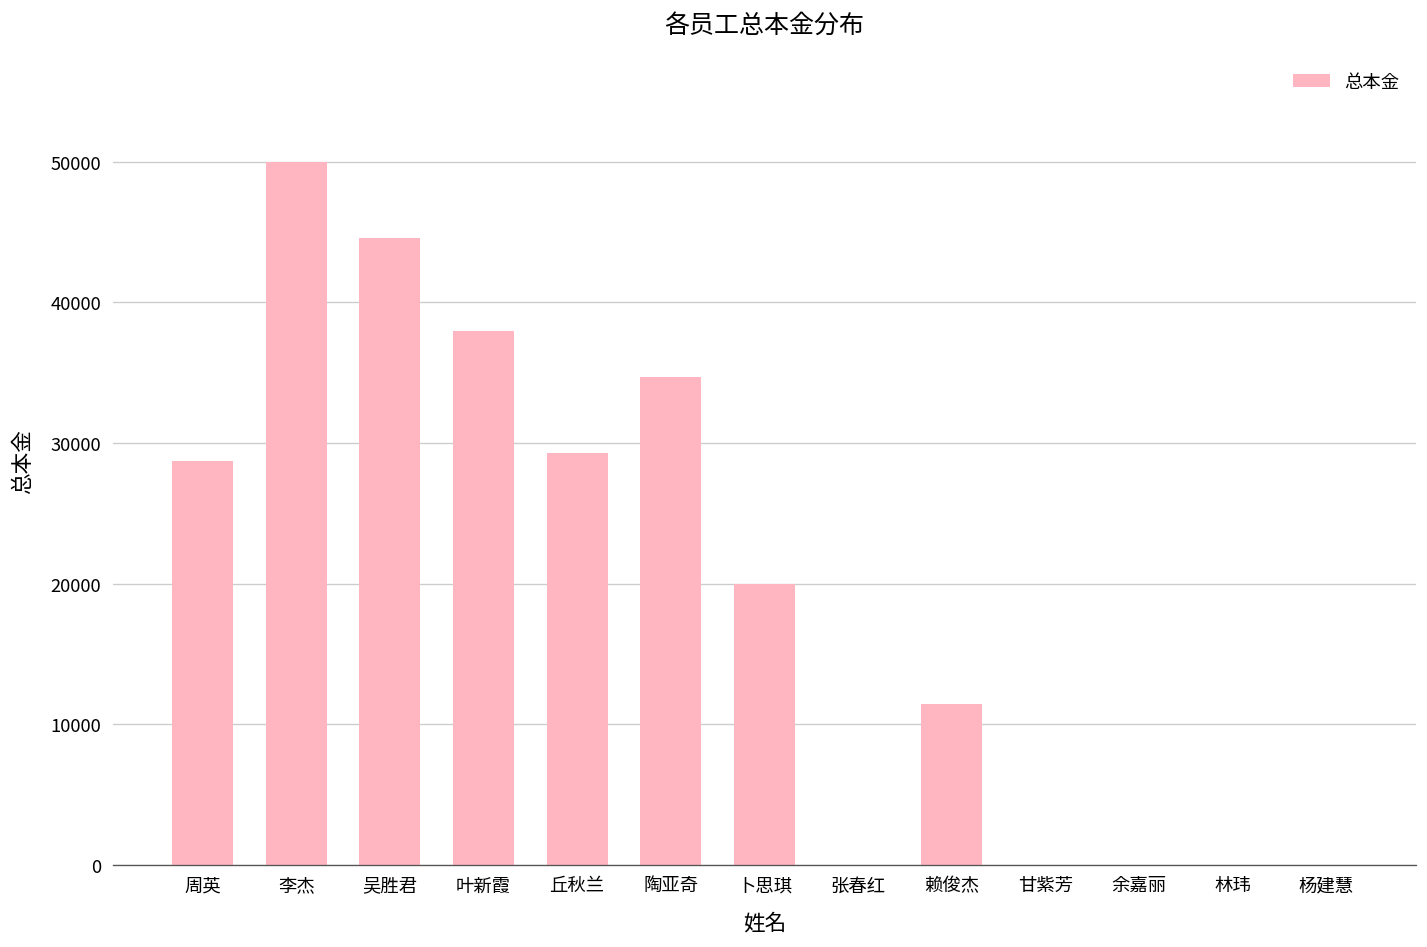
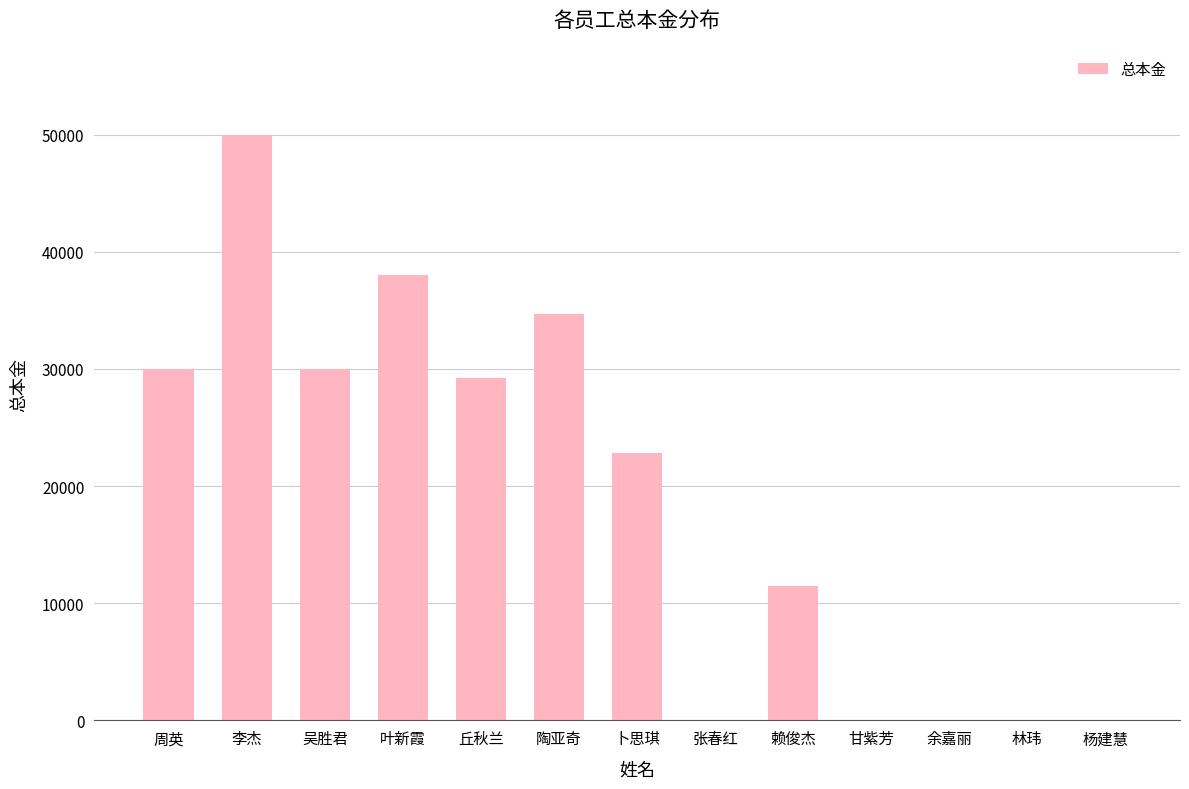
  {
-   "周英": 28700,
+   "周英": 30000,
    "李杰": 50000,
-   "吴胜君": 44600,
+   "吴胜君": 30000,
    "叶新霞": 38000,
    "丘秋兰": 29300,
    "陶亚奇": 34700,
-   "卜思琪": 20000,
+   "卜思琪": 22800,
    "张春红": 0,
    "赖俊杰": 11400,
    "甘紫芳": 0,
    "余嘉丽": 0,
    "林玮": 0,
    "杨建慧": 0
  }
